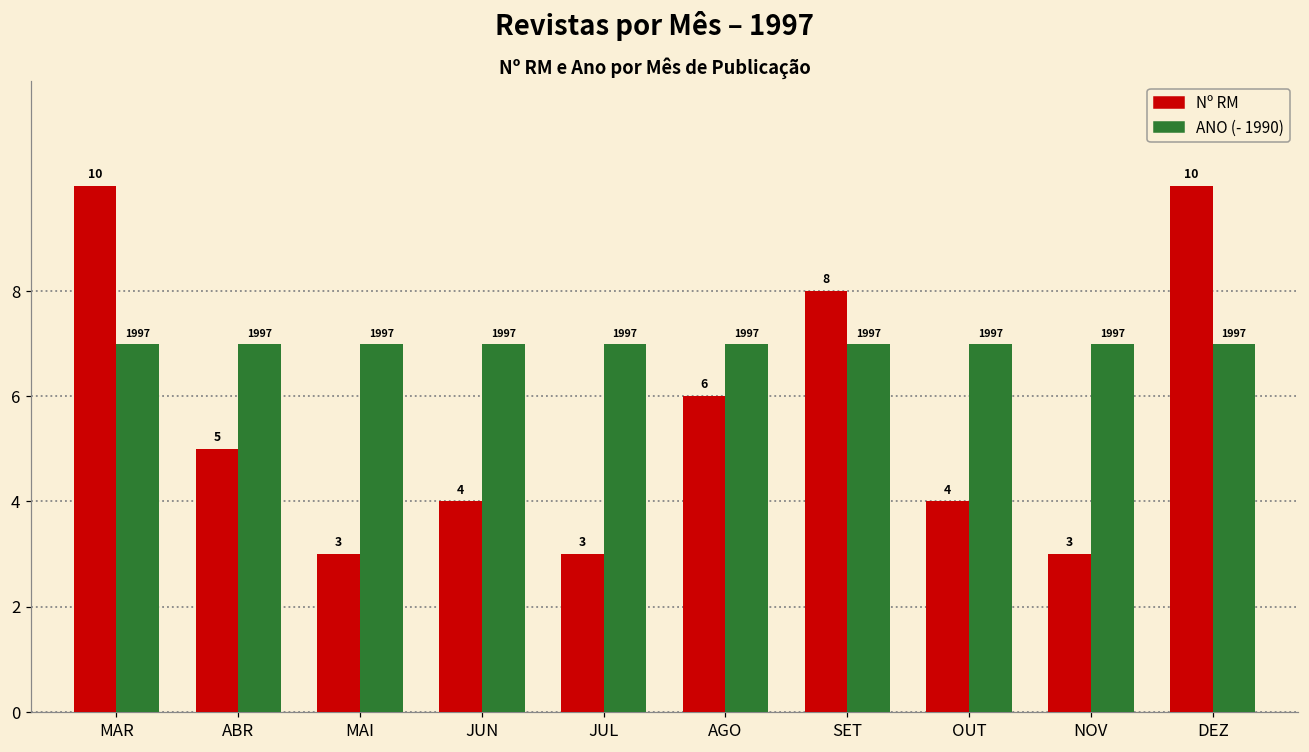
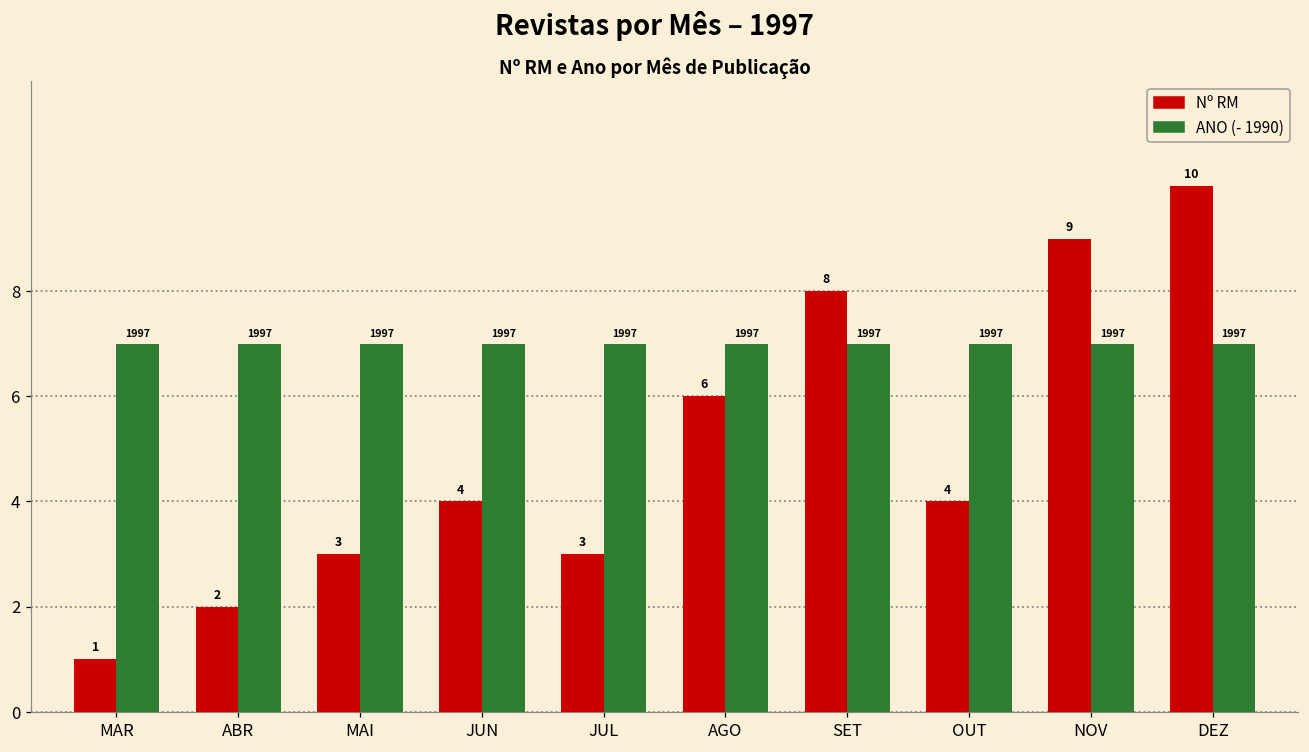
  {
    "Nº RM": {
-     "MAR": 10,
-     "ABR": 5,
+     "MAR": 1,
+     "ABR": 2,
      "MAI": 3,
      "JUN": 4,
      "JUL": 3,
      "AGO": 6,
      "SET": 8,
      "OUT": 4,
-     "NOV": 3,
+     "NOV": 9,
      "DEZ": 10
    }
  }
